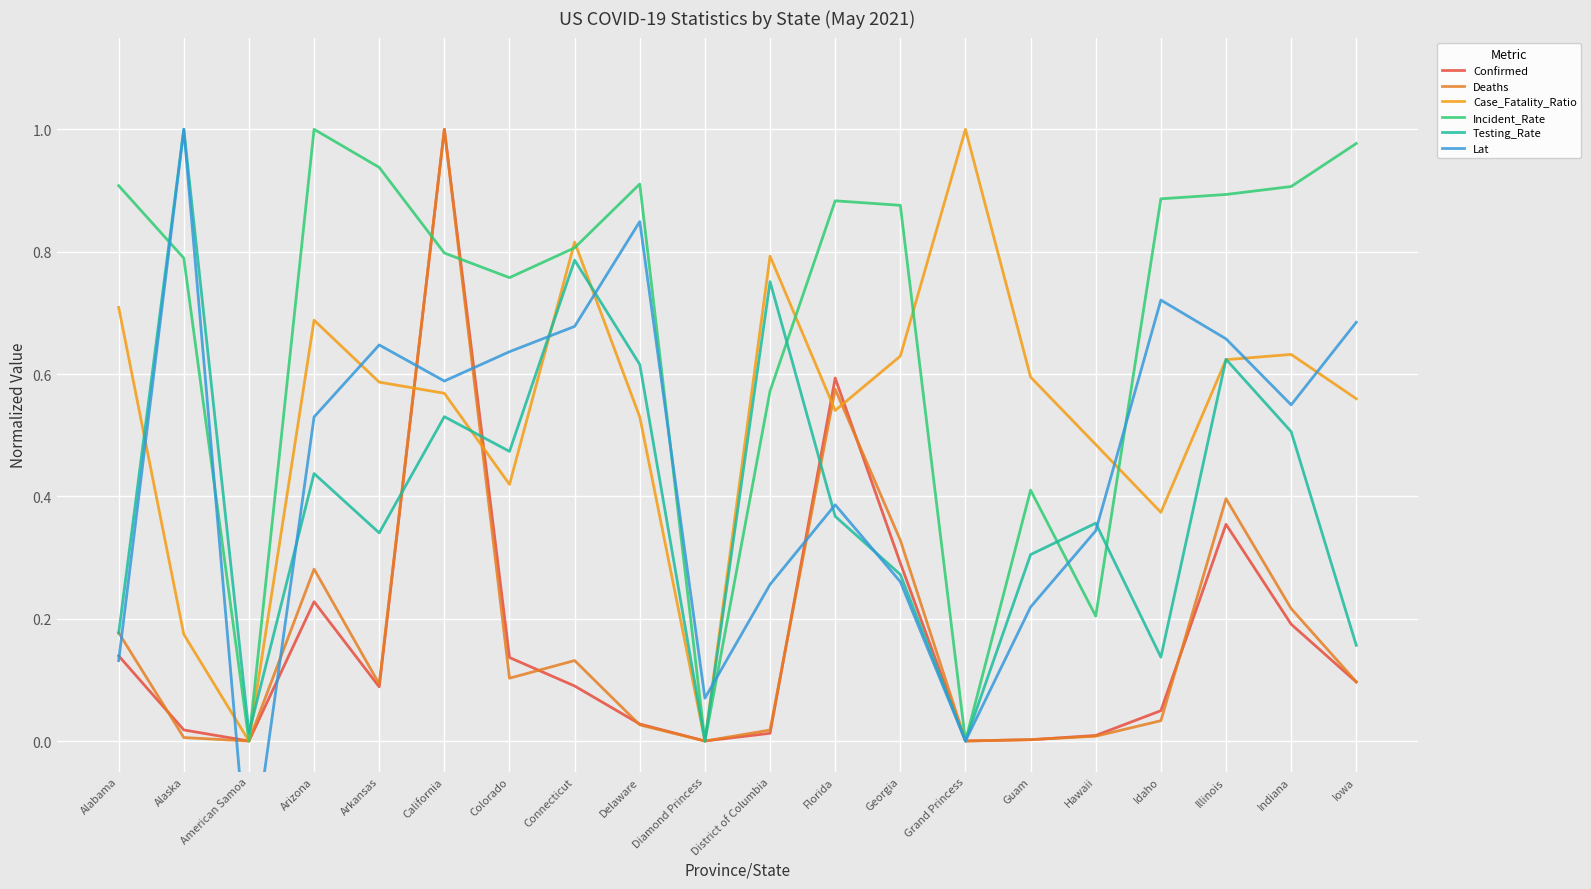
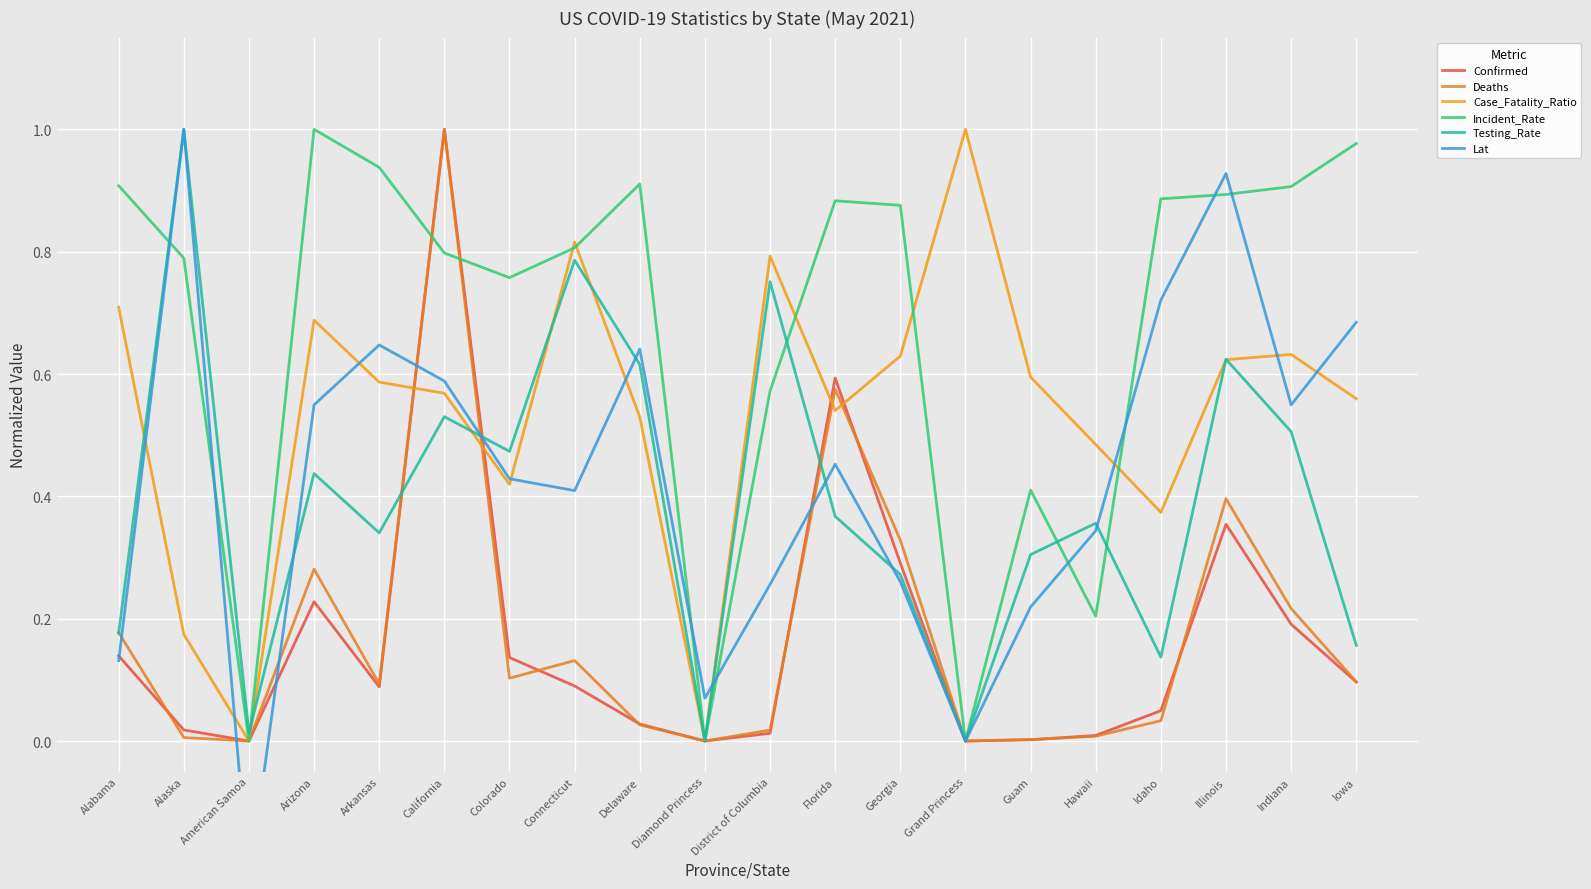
  {
    "Lat": {
      "Alabama": 0.13,
-     "Arizona": 0.53,
+     "Arizona": 0.55,
      "Arkansas": 0.65,
      "California": 0.59,
-     "Colorado": 0.64,
-     "Connecticut": 0.68,
-     "Delaware": 0.85,
+     "Colorado": 0.43,
+     "Connecticut": 0.41,
+     "Delaware": 0.64,
      "Diamond Princess": 0.07,
      "District of Columbia": 0.26,
-     "Florida": 0.39,
+     "Florida": 0.45,
      "Georgia": 0.26,
      "Guam": 0.22,
      "Hawaii": 0.34,
      "Idaho": 0.72,
-     "Illinois": 0.66,
+     "Illinois": 0.93,
      "Indiana": 0.55,
      "Iowa": 0.68
    }
  }
